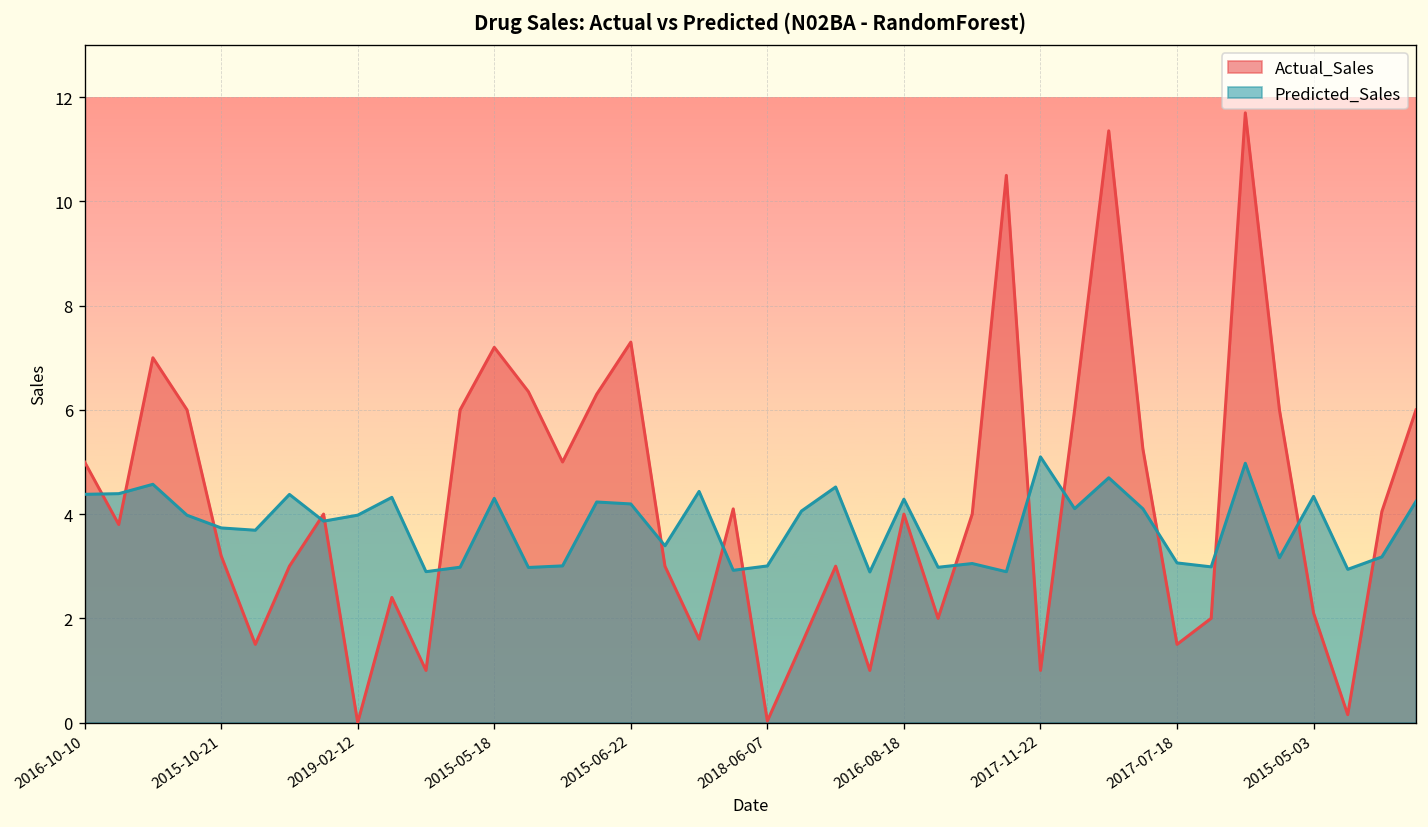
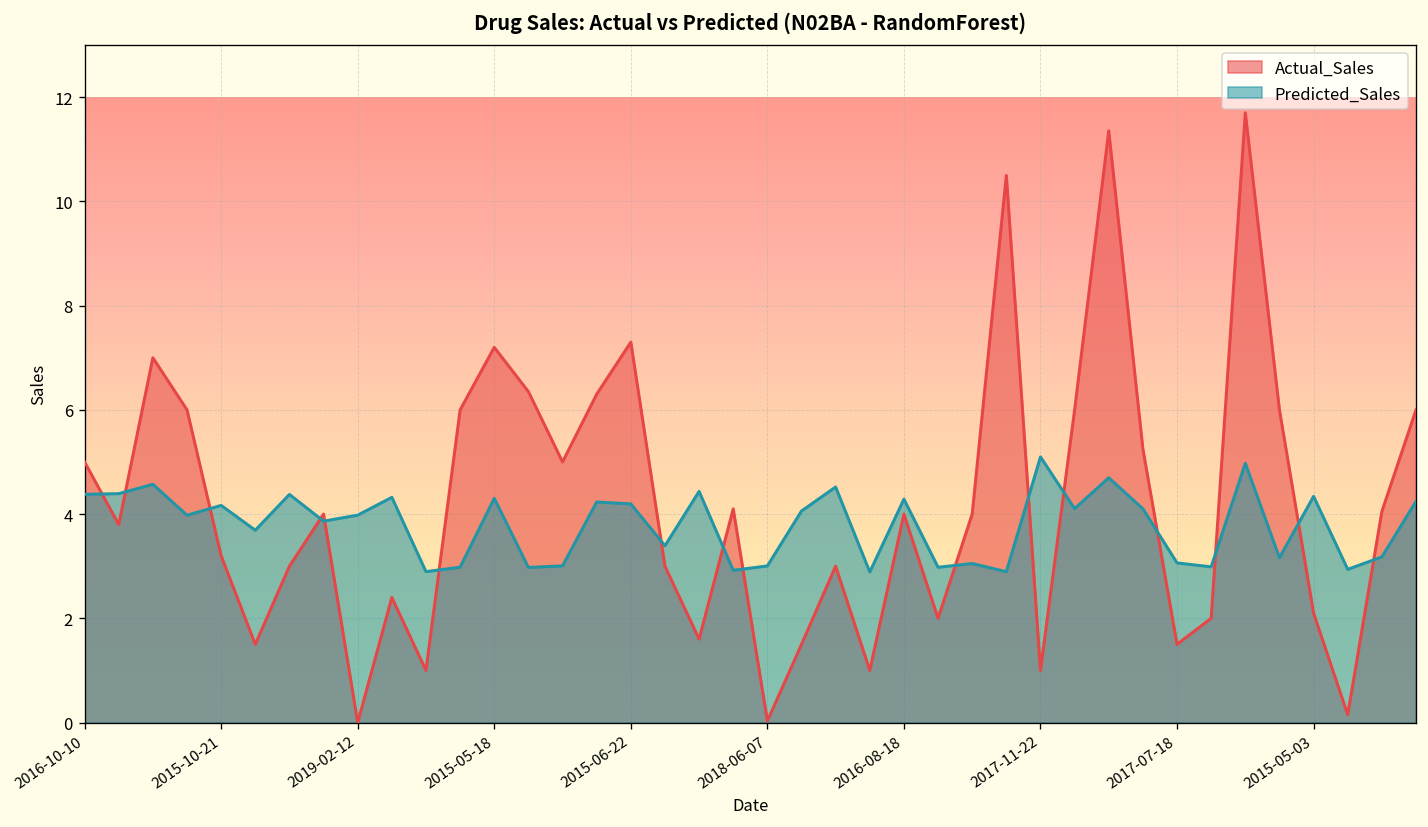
  {
    "Actual_Sales": {
      "2016-10-10": 5.0,
      "2015-10-21": 3.2,
      "2019-02-12": 0.0,
      "2015-05-18": 7.2,
      "2015-06-22": 7.3,
      "2018-06-07": 0.0,
      "2016-08-18": 4.0,
      "2017-11-22": 1.0,
      "2017-07-18": 1.5,
      "2015-05-03": 2.1
    },
    "Predicted_Sales": {
      "2016-10-10": 4.4,
-     "2015-10-21": 3.7,
+     "2015-10-21": 4.2,
      "2019-02-12": 4.0,
      "2015-05-18": 4.3,
      "2015-06-22": 4.2,
      "2018-06-07": 3.0,
      "2016-08-18": 4.3,
      "2017-11-22": 5.1,
      "2017-07-18": 3.1,
      "2015-05-03": 4.3
    }
  }
